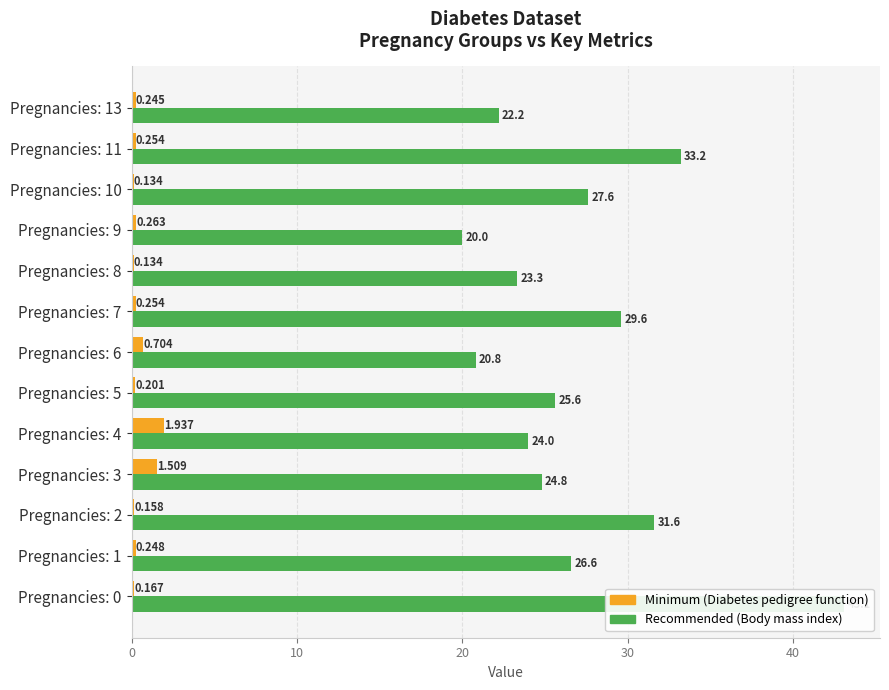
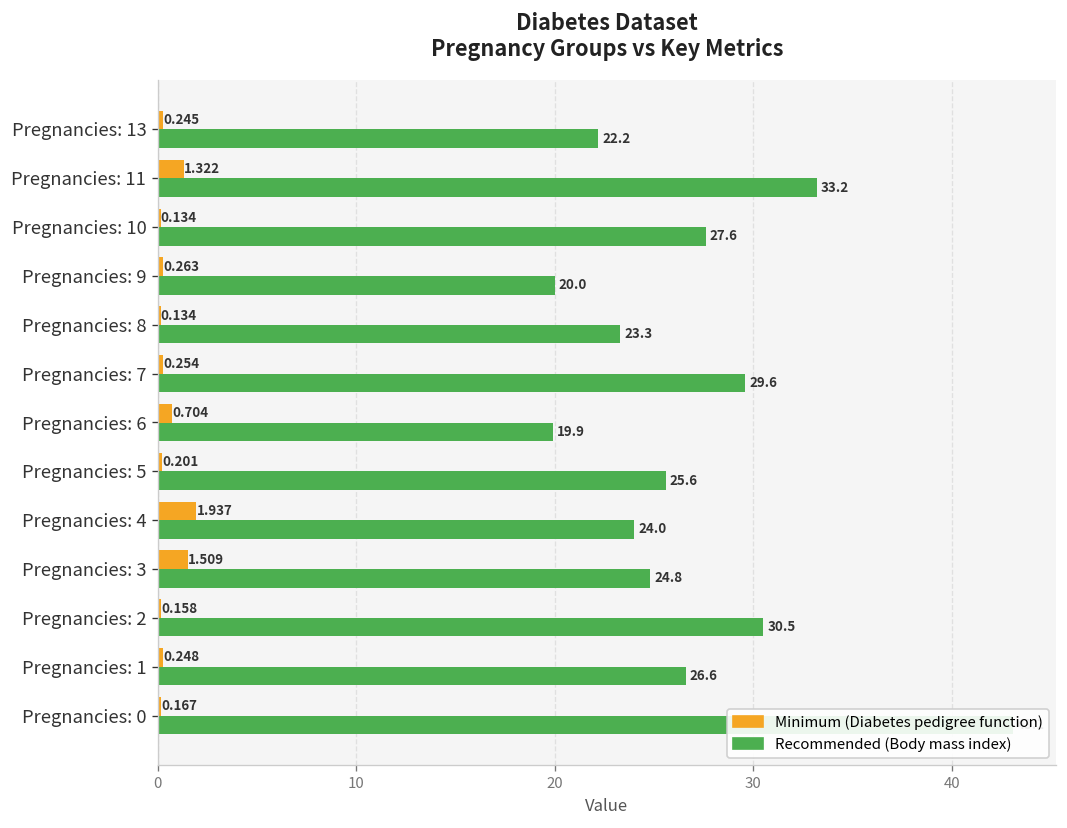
  {
    "Minimum (Diabetes pedigree function)": {
      "Pregnancies: 13": 0.245,
-     "Pregnancies: 11": 0.254,
+     "Pregnancies: 11": 1.322,
      "Pregnancies: 10": 0.134,
      "Pregnancies: 9": 0.263,
      "Pregnancies: 8": 0.134,
      "Pregnancies: 7": 0.254,
      "Pregnancies: 6": 0.704,
      "Pregnancies: 5": 0.201,
      "Pregnancies: 4": 1.937,
      "Pregnancies: 3": 1.509,
      "Pregnancies: 2": 0.158,
      "Pregnancies: 1": 0.248,
      "Pregnancies: 0": 0.167
    },
    "Recommended (Body mass index)": {
      "Pregnancies: 13": 22.2,
      "Pregnancies: 11": 33.2,
      "Pregnancies: 10": 27.6,
      "Pregnancies: 9": 20.0,
      "Pregnancies: 8": 23.3,
      "Pregnancies: 7": 29.6,
-     "Pregnancies: 6": 20.8,
+     "Pregnancies: 6": 19.9,
      "Pregnancies: 5": 25.6,
      "Pregnancies: 4": 24.0,
      "Pregnancies: 3": 24.8,
-     "Pregnancies: 2": 31.6,
+     "Pregnancies: 2": 30.5,
      "Pregnancies: 1": 26.6
    }
  }
